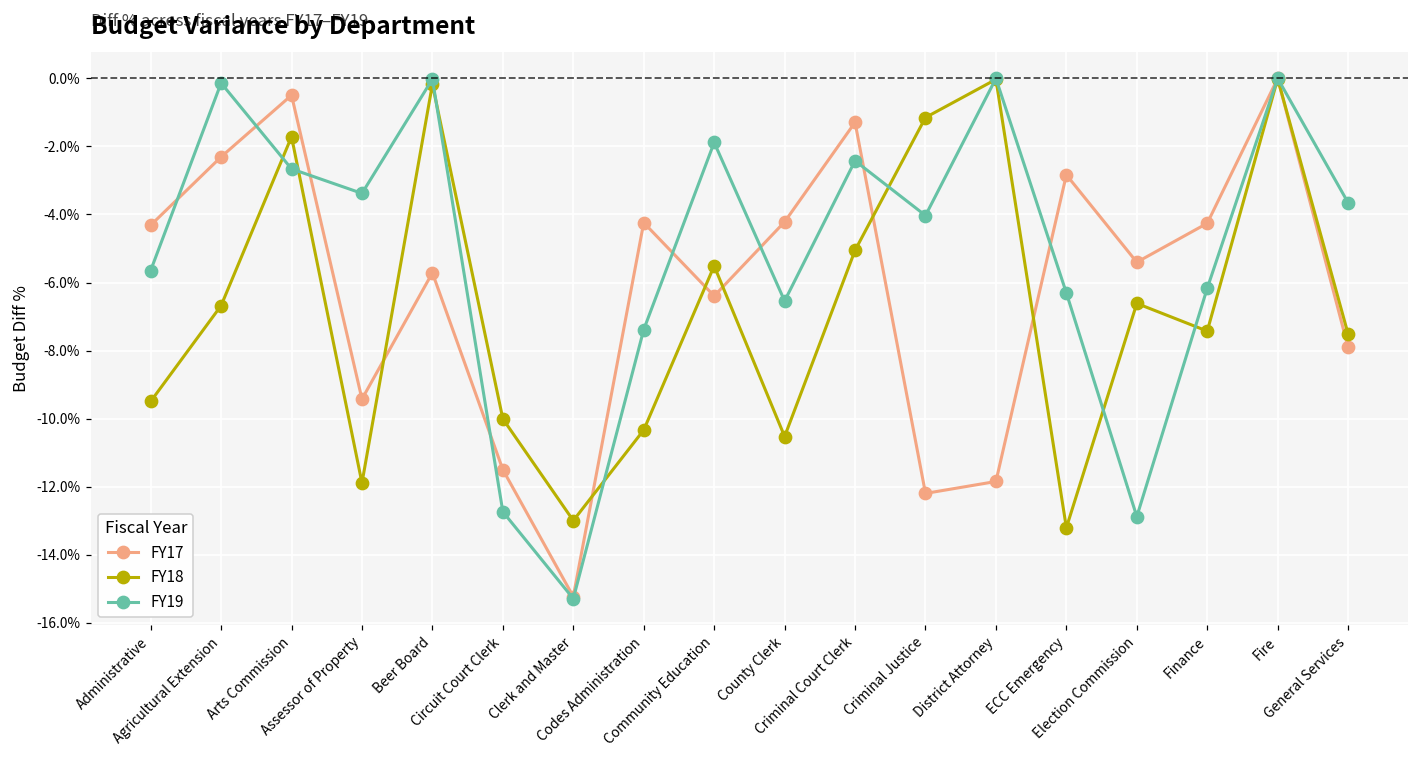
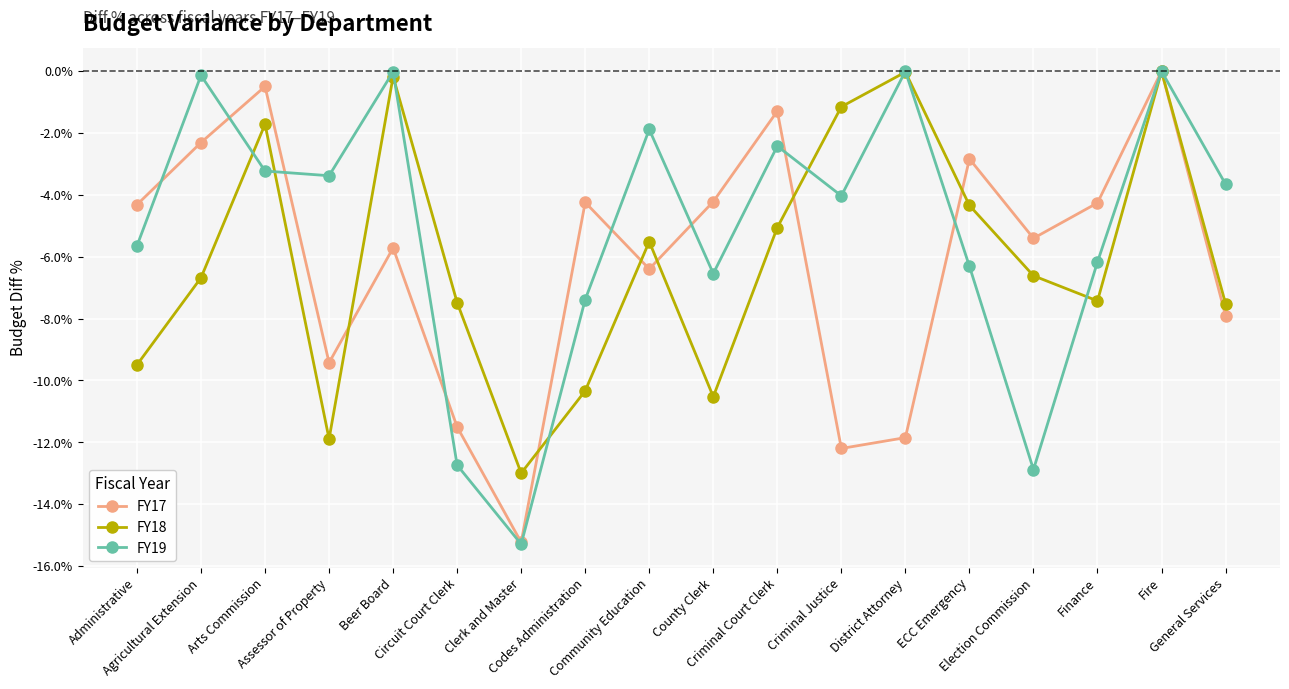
  {
    "FY17": {
      "Administrative": "-4.3%",
      "Agricultural Extension": "-2.3%",
      "Arts Commission": "-0.5%",
      "Assessor of Property": "-9.4%",
      "Beer Board": "-5.7%",
      "Circuit Court Clerk": "-11.5%",
      "Codes Administration": "-4.2%",
      "Community Education": "-6.4%",
      "County Clerk": "-4.2%",
      "Criminal Court Clerk": "-1.3%",
      "Criminal Justice": "-12.2%",
      "District Attorney": "-11.9%",
      "ECC Emergency": "-2.8%",
      "Election Commission": "-5.4%",
      "Finance": "-4.3%",
      "General Services": "-7.9%"
    },
    "FY18": {
      "Administrative": "-9.5%",
      "Agricultural Extension": "-6.7%",
      "Arts Commission": "-1.7%",
      "Assessor of Property": "-11.9%",
      "Beer Board": "-0.2%",
-     "Circuit Court Clerk": "-10.0%",
+     "Circuit Court Clerk": "-7.5%",
      "Clerk and Master": "-13.0%",
      "Codes Administration": "-10.3%",
      "Community Education": "-5.5%",
      "County Clerk": "-10.5%",
      "Criminal Court Clerk": "-5.1%",
      "Criminal Justice": "-1.1%",
-     "ECC Emergency": "-13.2%",
+     "ECC Emergency": "-4.3%",
      "Election Commission": "-6.6%",
      "Finance": "-7.4%",
      "General Services": "-7.5%"
    },
    "FY19": {
      "Administrative": "-5.6%",
      "Agricultural Extension": "-0.1%",
-     "Arts Commission": "-2.7%",
+     "Arts Commission": "-3.2%",
      "Assessor of Property": "-3.4%",
      "Beer Board": "0.0%",
      "Circuit Court Clerk": "-12.7%",
      "Codes Administration": "-7.4%",
      "Community Education": "-1.9%",
      "County Clerk": "-6.5%",
      "Criminal Court Clerk": "-2.4%",
      "Criminal Justice": "-4.0%",
      "ECC Emergency": "-6.3%",
      "Election Commission": "-12.9%",
      "Finance": "-6.2%",
      "General Services": "-3.7%"
    }
  }
